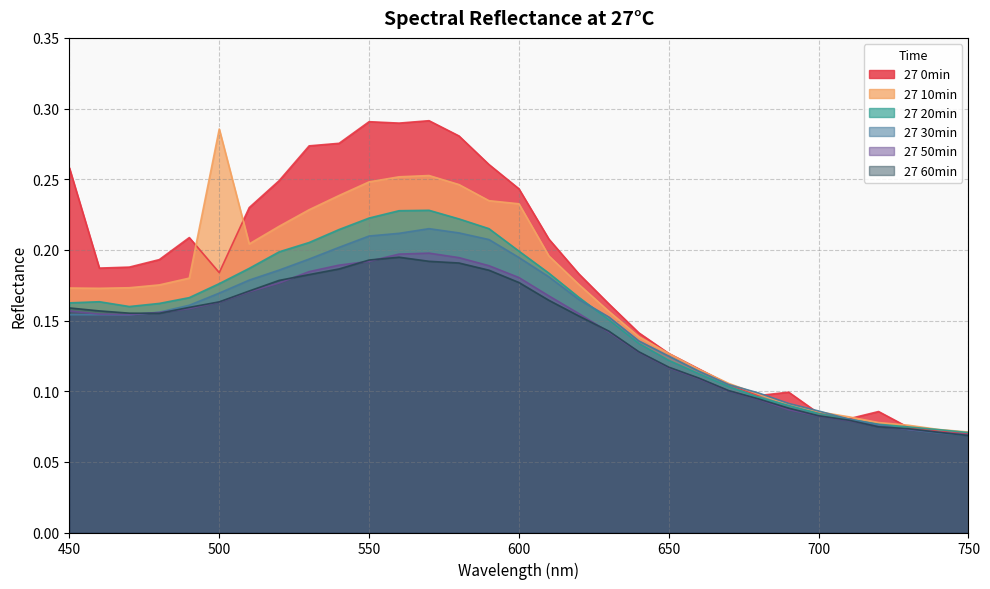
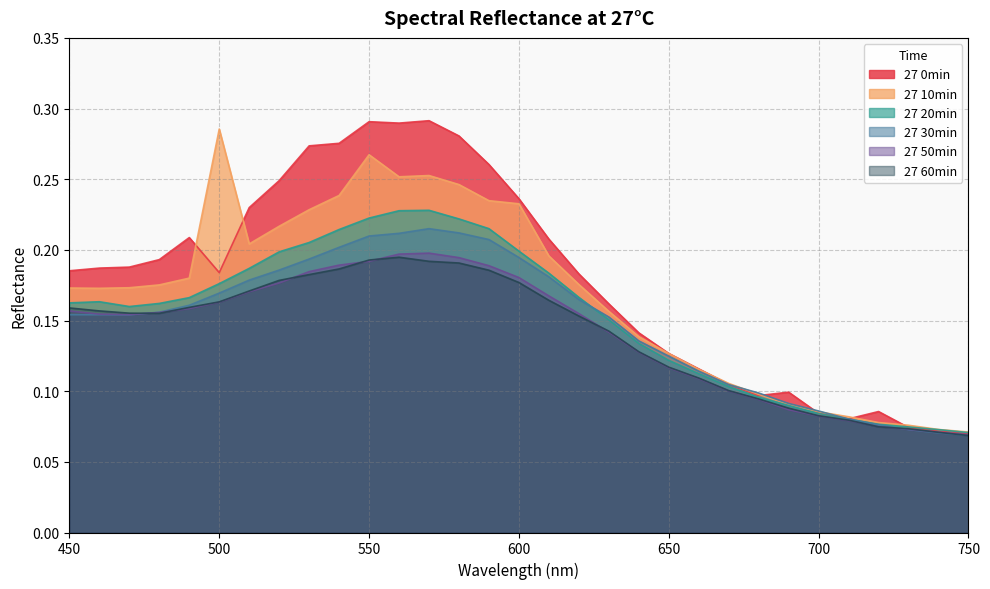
  {
    "27 0min": {
-     "450": 0.258,
+     "450": 0.185,
      "500": 0.184,
      "550": 0.291,
-     "600": 0.243
+     "600": 0.236
    },
    "27 10min": {
      "450": 0.173,
      "500": 0.286,
-     "550": 0.248,
+     "550": 0.267,
      "600": 0.233
    }
  }
